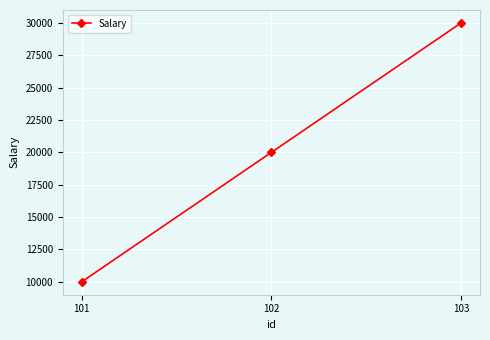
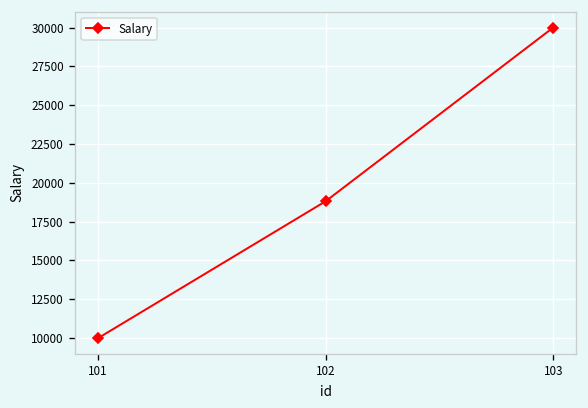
  {
    "101": 10000,
-   "102": 20000,
+   "102": 18800,
    "103": 30000
  }
